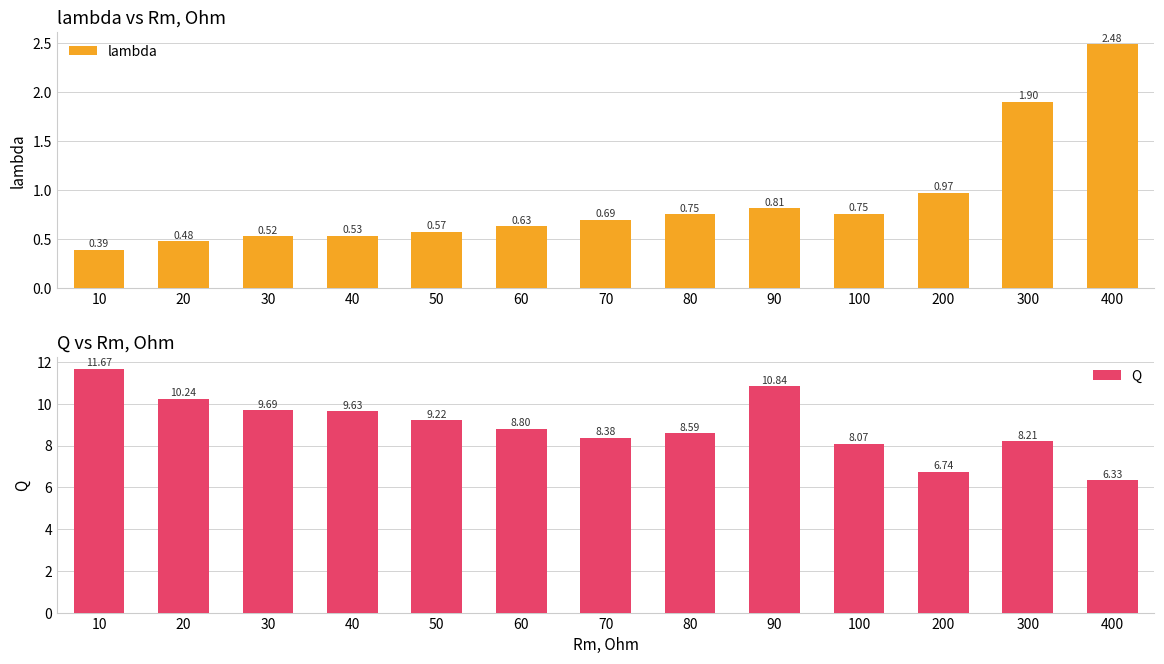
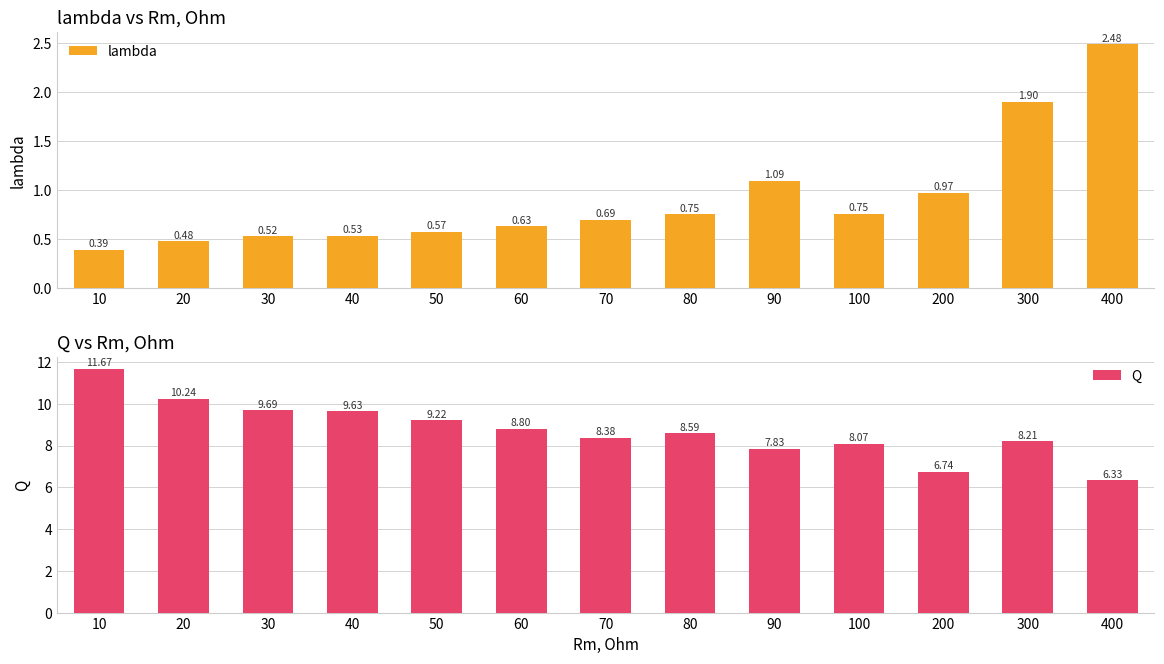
  {
    "lambda vs Rm, Ohm": {
      "10": 0.39,
      "20": 0.48,
      "30": 0.52,
      "40": 0.53,
      "50": 0.57,
      "60": 0.63,
      "70": 0.69,
      "80": 0.75,
-     "90": 0.81,
+     "90": 1.09,
      "100": 0.75,
      "200": 0.97,
      "300": 1.90,
      "400": 2.48
    },
    "Q vs Rm, Ohm": {
      "10": 11.67,
      "20": 10.24,
      "30": 9.69,
      "40": 9.63,
      "50": 9.22,
      "60": 8.80,
      "70": 8.38,
      "80": 8.59,
-     "90": 10.84,
+     "90": 7.83,
      "100": 8.07,
      "200": 6.74,
      "300": 8.21,
      "400": 6.33
    }
  }
